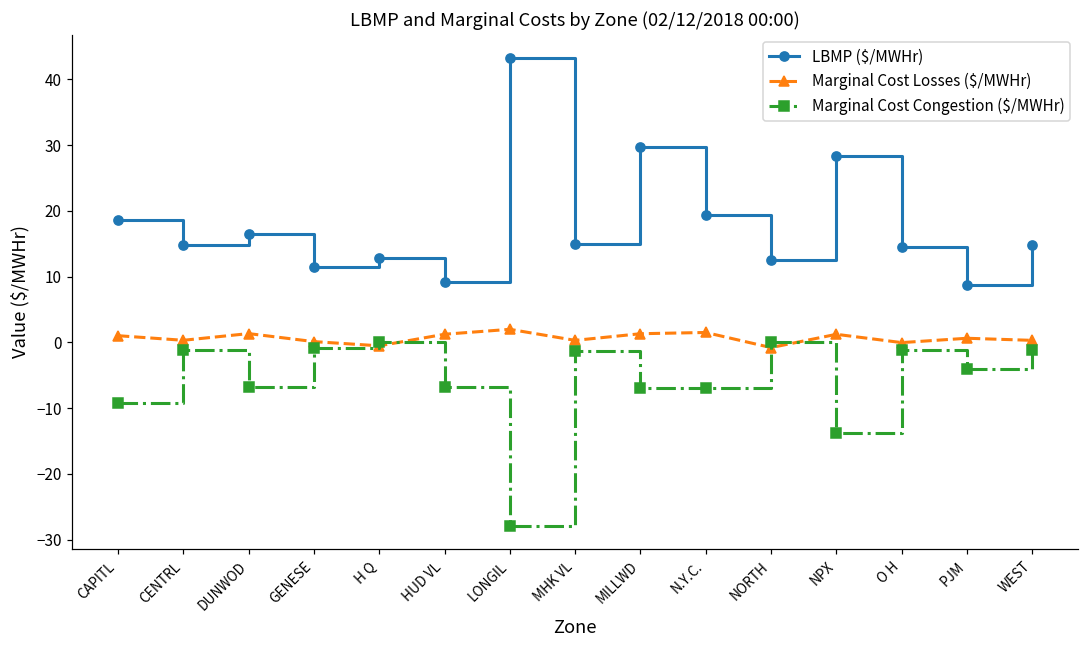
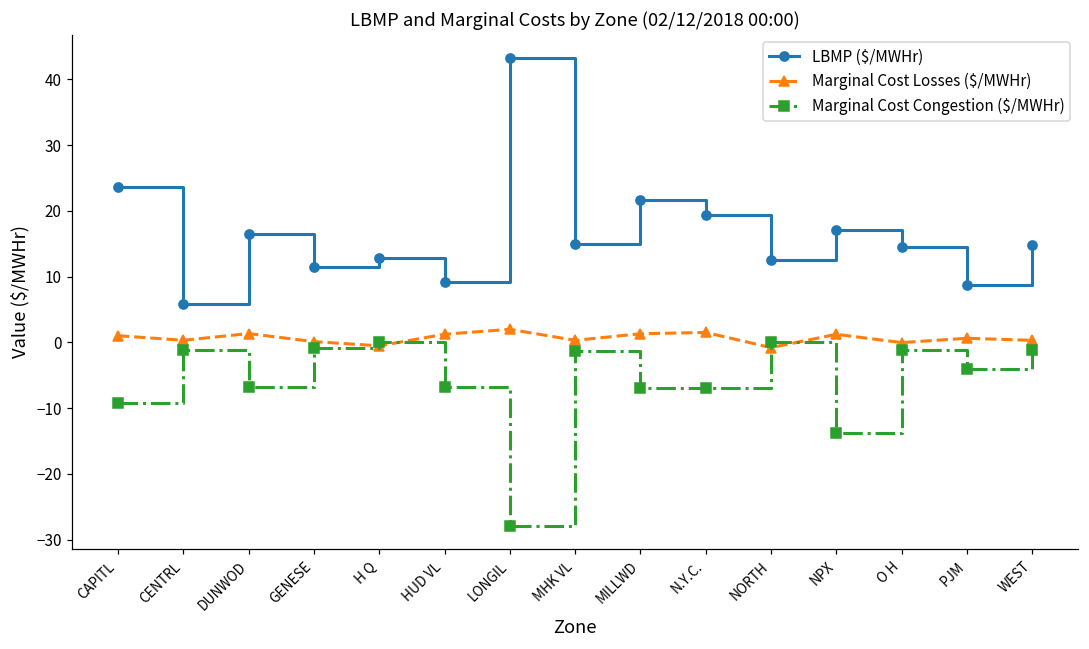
  {
    "LBMP ($/MWHr)": {
-     "CAPITL": 19,
-     "CENTRL": 15,
+     "CAPITL": 24,
+     "CENTRL": 6,
      "DUNWOD": 16,
      "GENESE": 12,
      "H Q": 13,
      "HUD VL": 9,
      "LONGIL": 43,
      "MHK VL": 15,
-     "MILLWD": 30,
+     "MILLWD": 22,
      "N.Y.C.": 19,
      "NORTH": 13,
-     "NPX": 28,
+     "NPX": 17,
      "O H": 15,
      "PJM": 9,
      "WEST": 15
    },
    "Marginal Cost Losses ($/MWHr)": {
      "CAPITL": 1,
      "CENTRL": 0,
      "DUNWOD": 1,
      "GENESE": 0,
      "H Q": -1,
      "HUD VL": 1,
      "LONGIL": 2,
      "MHK VL": 0,
      "MILLWD": 1,
      "N.Y.C.": 2,
      "NORTH": -1,
      "NPX": 1,
      "O H": 0,
      "PJM": 1,
      "WEST": 0
    },
    "Marginal Cost Congestion ($/MWHr)": {
      "CAPITL": -9,
      "CENTRL": -1,
      "DUNWOD": -7,
      "GENESE": -1,
      "H Q": 0,
      "HUD VL": -7,
      "LONGIL": -28,
      "MHK VL": -1,
      "MILLWD": -7,
      "N.Y.C.": -7,
      "NORTH": 0,
      "NPX": -14,
      "O H": -1,
      "PJM": -4,
      "WEST": -1
    }
  }
